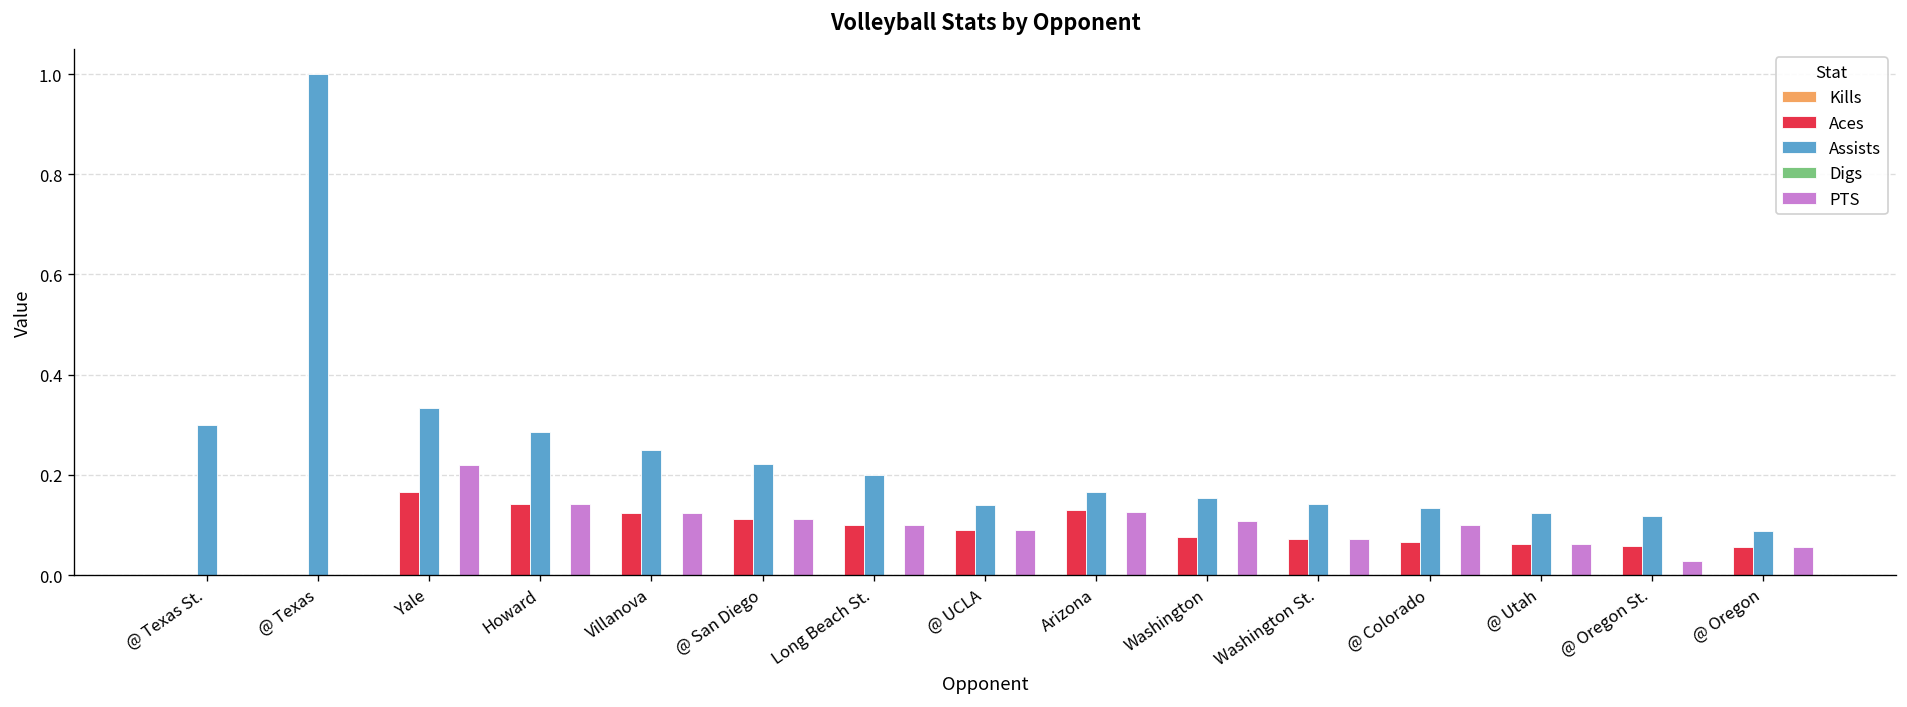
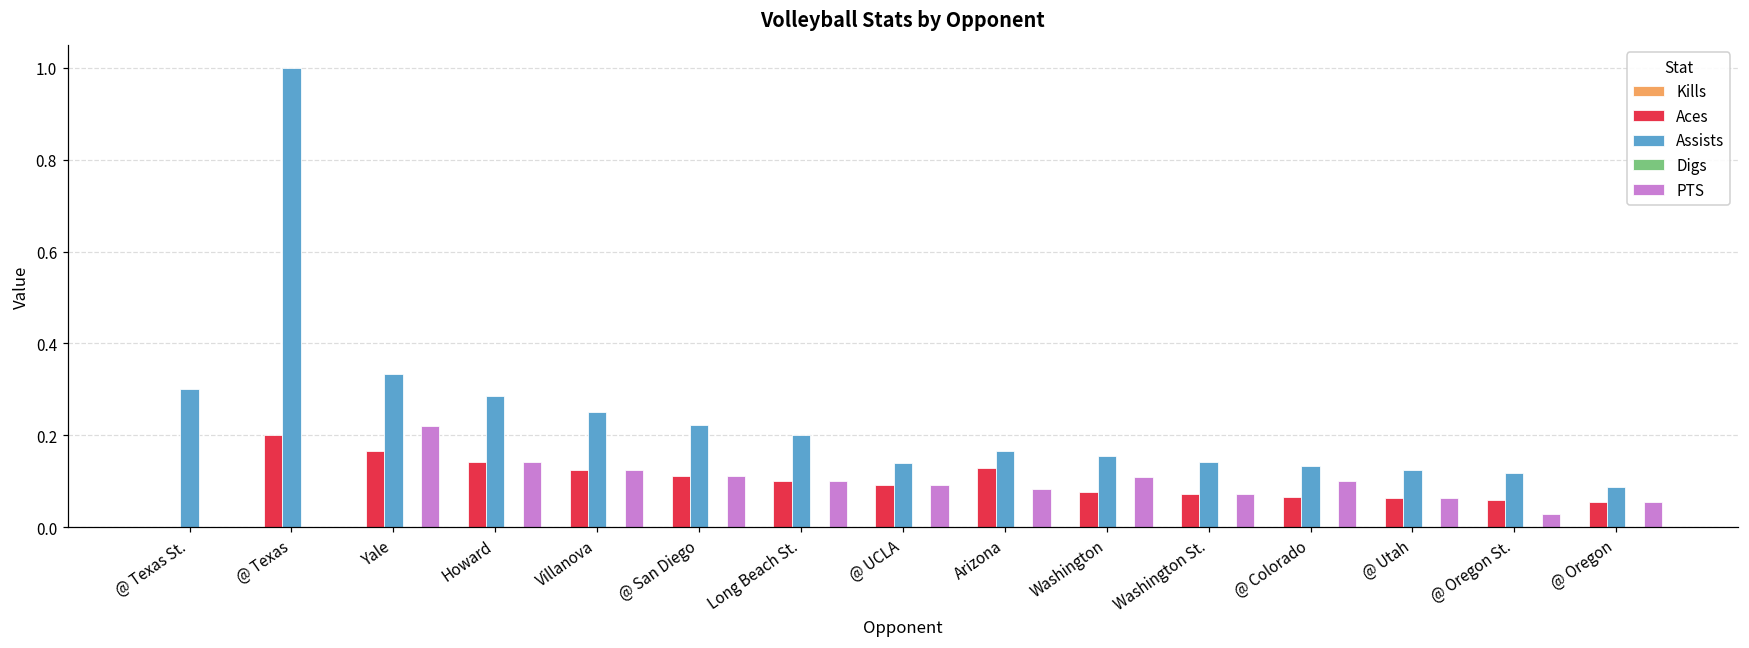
  {
    "Kills": {
      "@ Texas St.": 0.00,
      "@ Texas": 0.00,
      "Yale": 0.00,
      "Howard": 0.00,
      "Villanova": 0.00,
      "@ San Diego": 0.00,
      "Long Beach St.": 0.00,
      "@ UCLA": 0.00,
      "Arizona": 0.00,
      "Washington": 0.00,
      "Washington St.": 0.00,
      "@ Colorado": 0.00,
      "@ Utah": 0.00,
      "@ Oregon St.": 0.00,
      "@ Oregon": 0.00
    },
    "Aces": {
      "@ Texas St.": 0.0,
-     "@ Texas": 0.0,
+     "@ Texas": 0.2,
      "Yale": 0.17,
      "Howard": 0.14,
      "Villanova": 0.13,
      "@ San Diego": 0.11,
      "Long Beach St.": 0.1,
      "@ UCLA": 0.09,
      "Arizona": 0.13,
      "Washington": 0.08,
      "Washington St.": 0.07,
      "@ Colorado": 0.07,
      "@ Utah": 0.06,
      "@ Oregon St.": 0.06,
      "@ Oregon": 0.06
    },
    "Assists": {
      "@ Texas St.": 0.30,
      "@ Texas": 1.00,
      "Yale": 0.33,
      "Howard": 0.29,
      "Villanova": 0.25,
      "@ San Diego": 0.22,
      "Long Beach St.": 0.20,
      "@ UCLA": 0.14,
      "Arizona": 0.17,
      "Washington": 0.15,
      "Washington St.": 0.14,
      "@ Colorado": 0.13,
      "@ Utah": 0.13,
      "@ Oregon St.": 0.12,
      "@ Oregon": 0.09
    },
    "Digs": {
      "@ Texas St.": 0.00,
      "@ Texas": 0.00,
      "Yale": 0.00,
      "Howard": 0.00,
      "Villanova": 0.00,
      "@ San Diego": 0.00,
      "Long Beach St.": 0.00,
      "@ UCLA": 0.00,
      "Arizona": 0.00,
      "Washington": 0.00,
      "Washington St.": 0.00,
      "@ Colorado": 0.00,
      "@ Utah": 0.00,
      "@ Oregon St.": 0.00,
      "@ Oregon": 0.00
    },
    "PTS": {
      "@ Texas St.": 0.00,
      "@ Texas": 0.00,
      "Yale": 0.22,
      "Howard": 0.14,
      "Villanova": 0.13,
      "@ San Diego": 0.11,
      "Long Beach St.": 0.10,
      "@ UCLA": 0.09,
-     "Arizona": 0.13,
+     "Arizona": 0.08,
      "Washington": 0.11,
      "Washington St.": 0.07,
      "@ Colorado": 0.10,
      "@ Utah": 0.06,
      "@ Oregon St.": 0.03,
      "@ Oregon": 0.06
    }
  }
